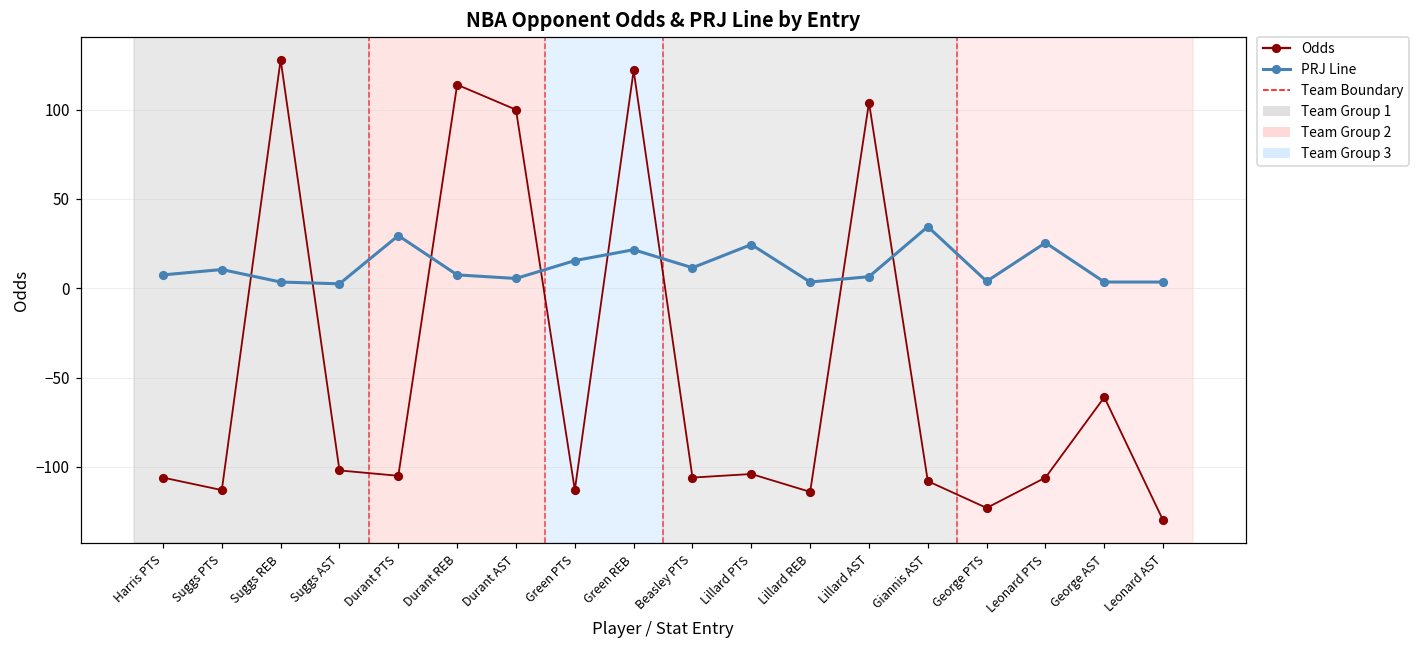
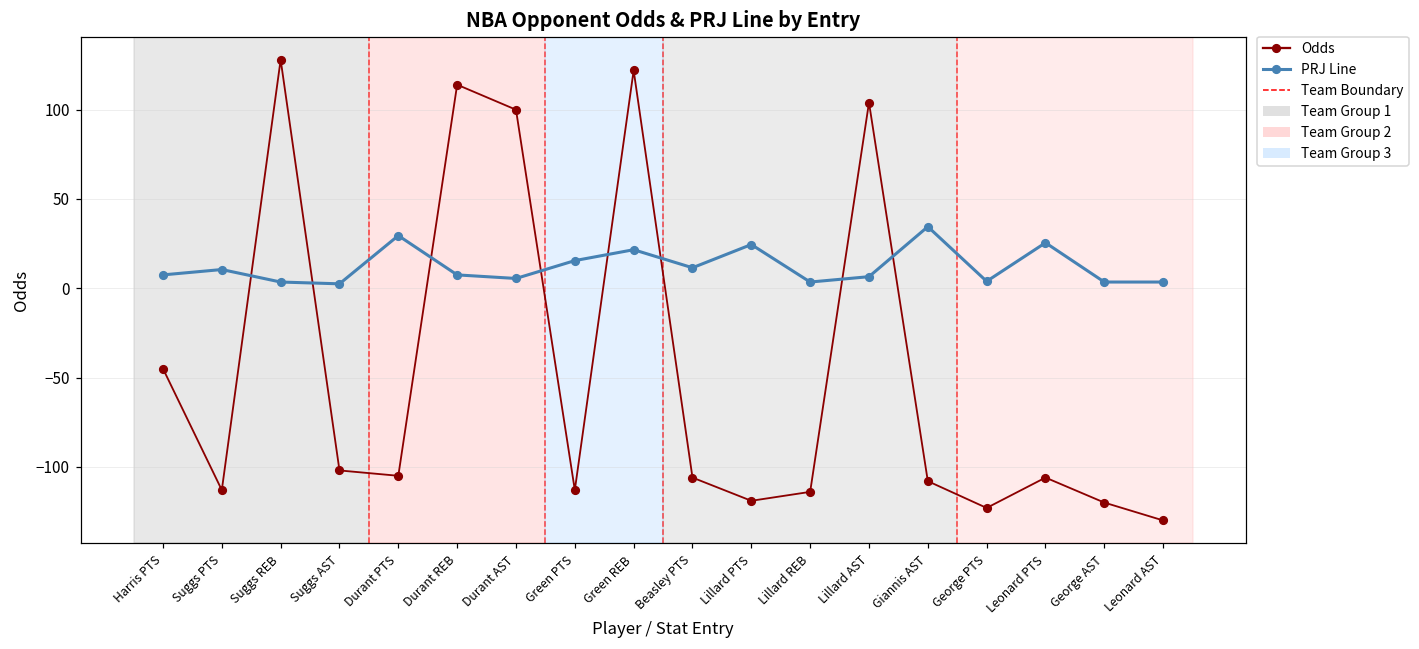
  {
    "Odds": {
-     "Harris PTS": -106,
+     "Harris PTS": -45,
      "Suggs PTS": -113,
      "Suggs REB": 128,
      "Suggs AST": -102,
      "Durant PTS": -105,
      "Durant REB": 114,
      "Durant AST": 100,
      "Green PTS": -113,
      "Green REB": 122,
      "Beasley PTS": -106,
-     "Lillard PTS": -104,
+     "Lillard PTS": -119,
      "Lillard REB": -114,
      "Lillard AST": 104,
      "Giannis AST": -108,
      "George PTS": -123,
      "Leonard PTS": -106,
-     "George AST": -61,
+     "George AST": -120,
      "Leonard AST": -130
    },
    "PRJ Line": {
      "Harris PTS": 8,
      "Suggs PTS": 11,
      "Suggs REB": 4,
      "Suggs AST": 3,
      "Durant PTS": 30,
      "Durant REB": 8,
      "Durant AST": 6,
      "Green PTS": 16,
      "Green REB": 22,
      "Beasley PTS": 12,
      "Lillard PTS": 25,
      "Lillard REB": 4,
      "Lillard AST": 7,
      "Giannis AST": 35,
      "George PTS": 4,
      "Leonard PTS": 26,
      "George AST": 4,
      "Leonard AST": 4
    }
  }
